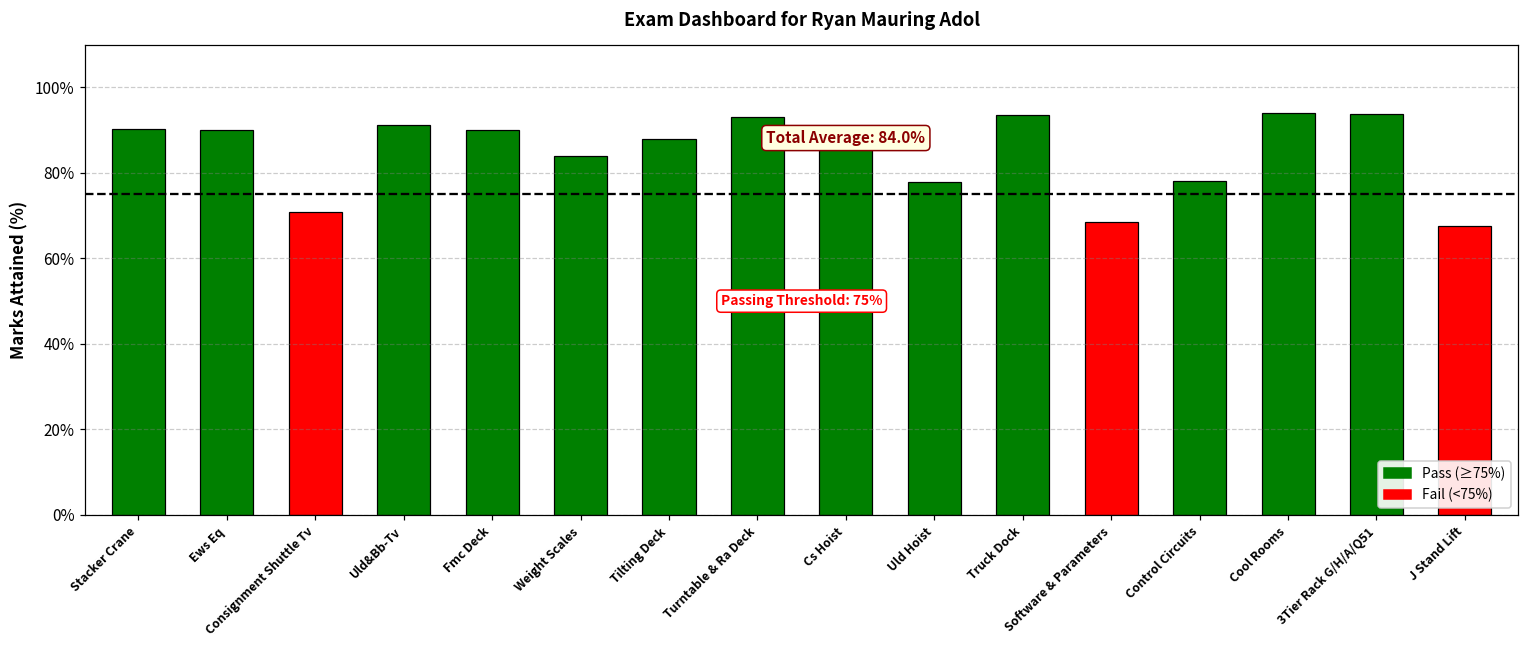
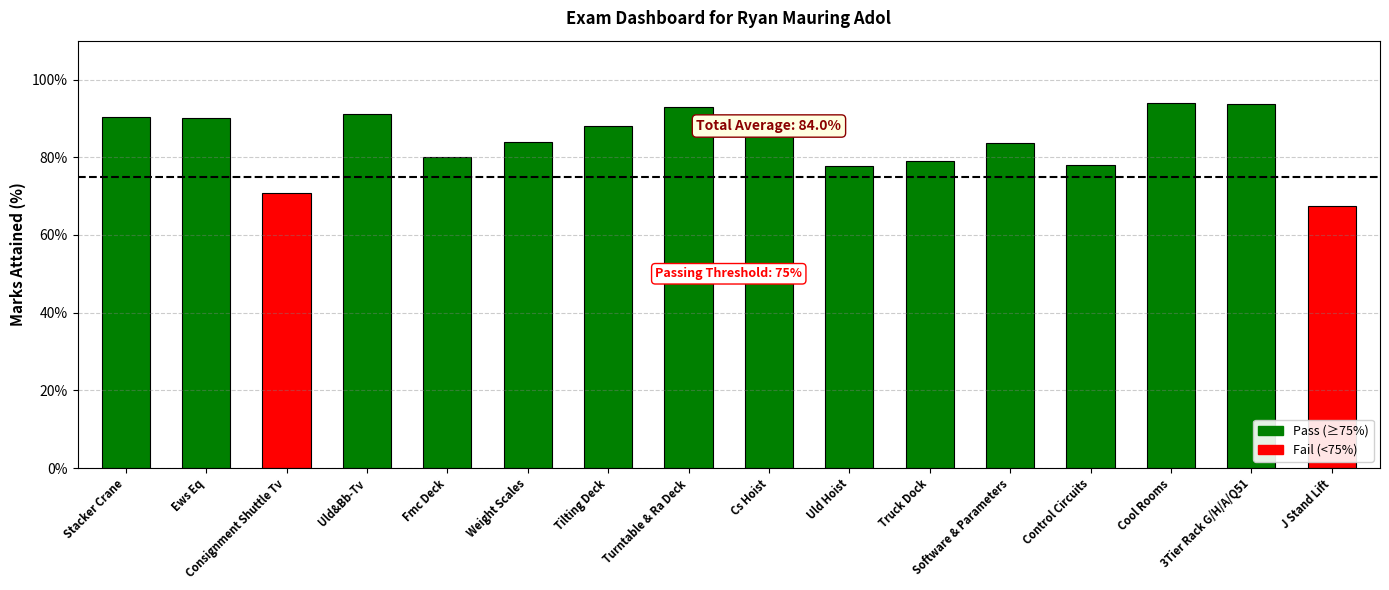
  {
    "Stacker Crane": "90%",
    "Ews Eq": "90%",
    "Consignment Shuttle Tv": "71%",
    "Uld&Bb-Tv": "91%",
-   "Fmc Deck": "90%",
+   "Fmc Deck": "80%",
    "Weight Scales": "84%",
    "Tilting Deck": "88%",
    "Turntable & Ra Deck": "93%",
    "Uld Hoist": "78%",
-   "Truck Dock": "94%",
-   "Software & Parameters": "69%",
+   "Truck Dock": "79%",
+   "Software & Parameters": "84%",
    "Control Circuits": "78%",
    "Cool Rooms": "94%",
    "3Tier Rack G/H/A/Q51": "94%",
    "J Stand Lift": "68%"
  }
